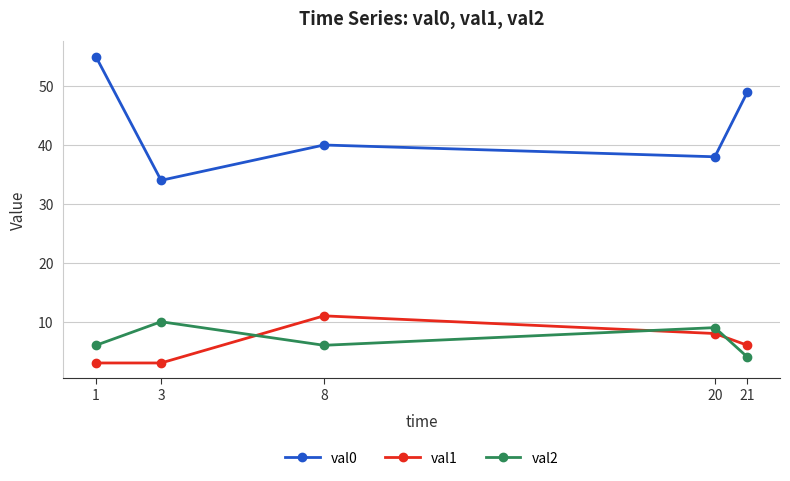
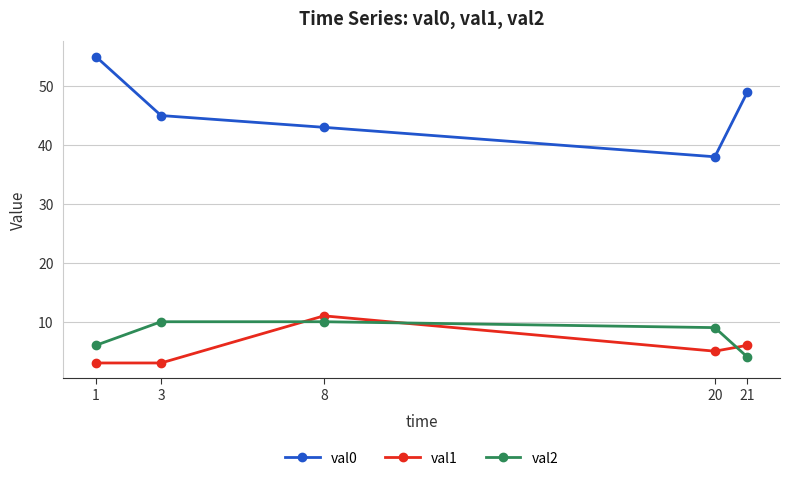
  {
    "val0": {
      "1": 55,
-     "3": 34,
-     "8": 40,
+     "3": 45,
+     "8": 43,
      "20": 38,
      "21": 49
    },
    "val1": {
      "1": 3,
      "3": 3,
      "8": 11,
-     "20": 8,
+     "20": 5,
      "21": 6
    },
    "val2": {
      "1": 6,
      "3": 10,
-     "8": 6,
+     "8": 10,
      "20": 9,
      "21": 4
    }
  }
